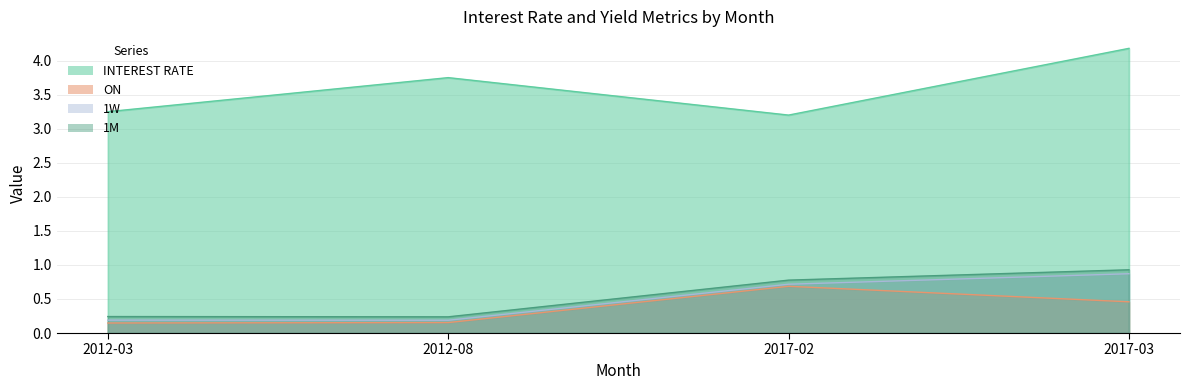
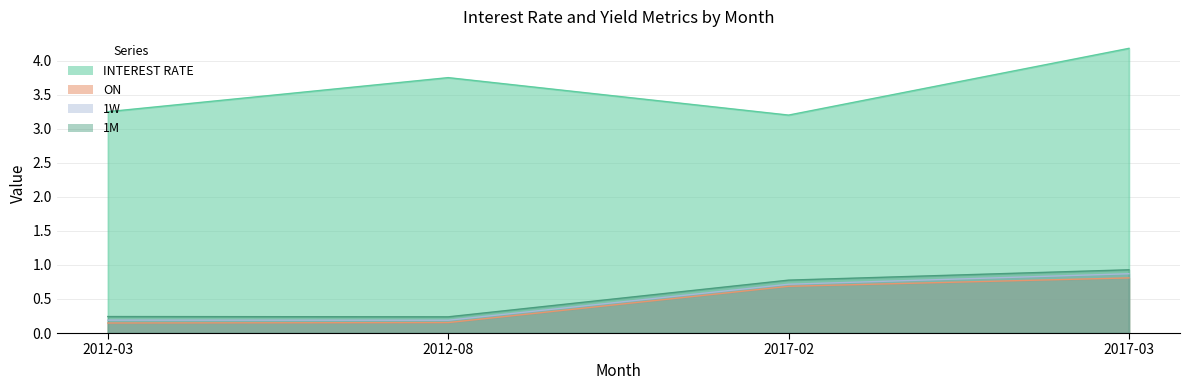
  {
    "ON": {
      "2012-03": 0.1,
-     "2017-03": 0.5
+     "2017-03": 0.8
    },
    "1W": {
      "2012-03": 0.2,
      "2017-03": 0.9
    }
  }
